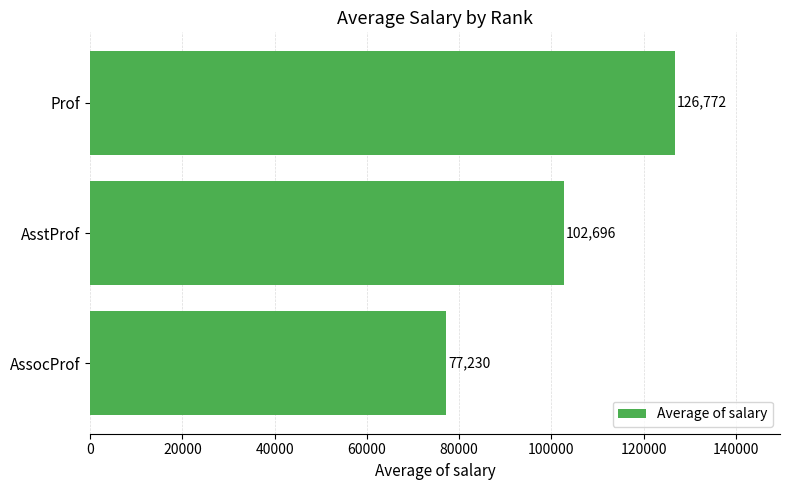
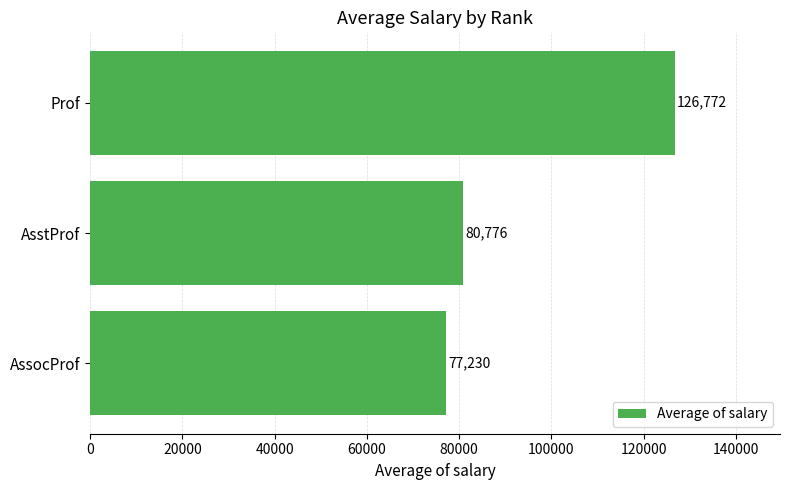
  {
    "Prof": "126,772",
-   "AsstProf": "102,696",
+   "AsstProf": "80,776",
    "AssocProf": "77,230"
  }
